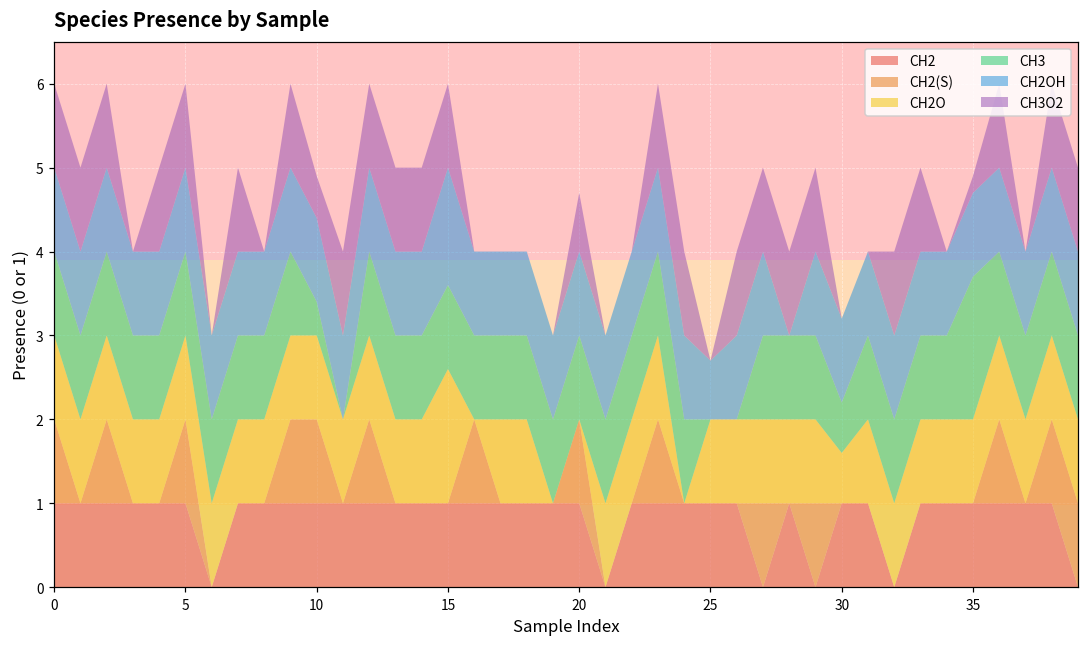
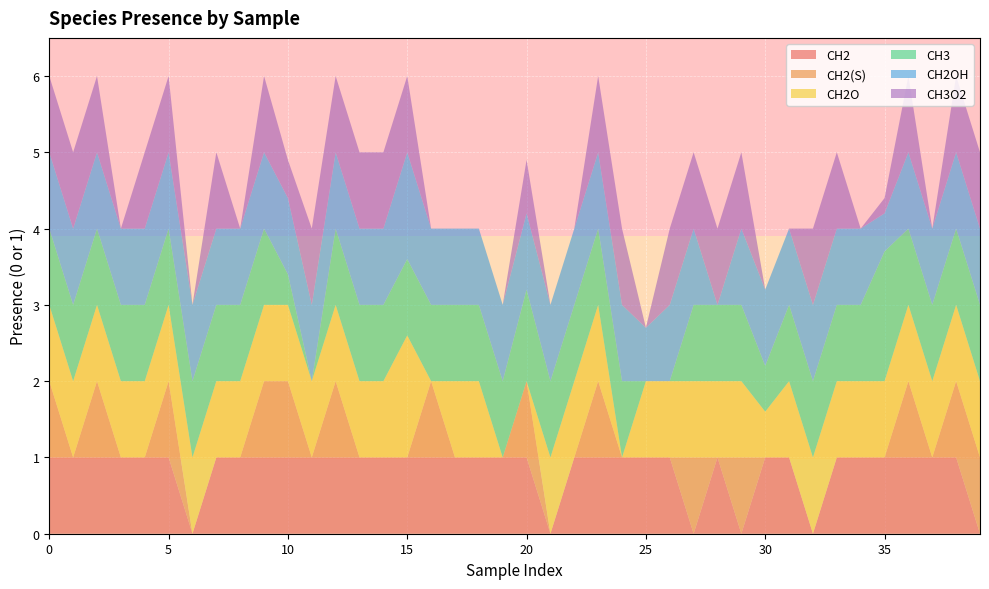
  {
    "CH2O": {
      "0": 1.0,
      "5": 1.0,
      "10": 1.0,
      "15": 1.6,
      "30": 0.6,
      "35": 1.0
    },
    "CH3": {
      "0": 1.0,
      "5": 1.0,
      "10": 0.4,
      "15": 1.0,
-     "20": 1.0,
+     "20": 1.2,
      "30": 0.6,
      "35": 1.7
    },
    "CH2OH": {
      "0": 1.0,
      "5": 1.0,
      "10": 1.0,
      "15": 1.4,
      "20": 1.0,
-     "35": 1.0
+     "35": 0.5
    },
    "CH3O2": {
      "0": 1.0,
      "5": 1.0,
      "10": 0.5,
      "15": 1.0,
      "20": 0.7,
      "35": 0.2
    }
  }
